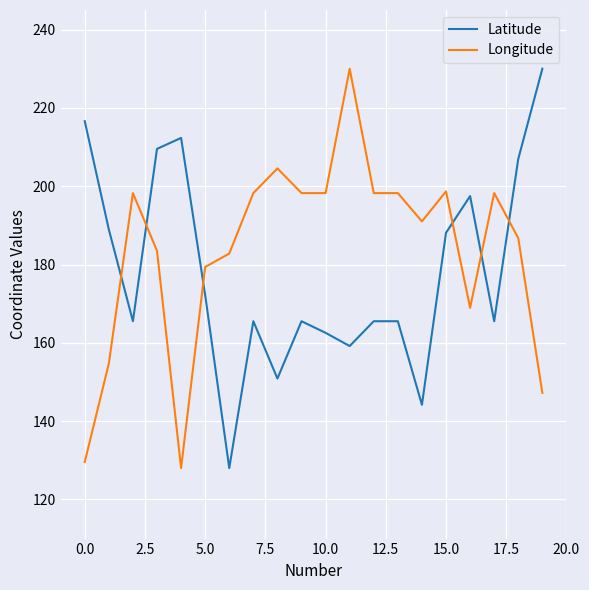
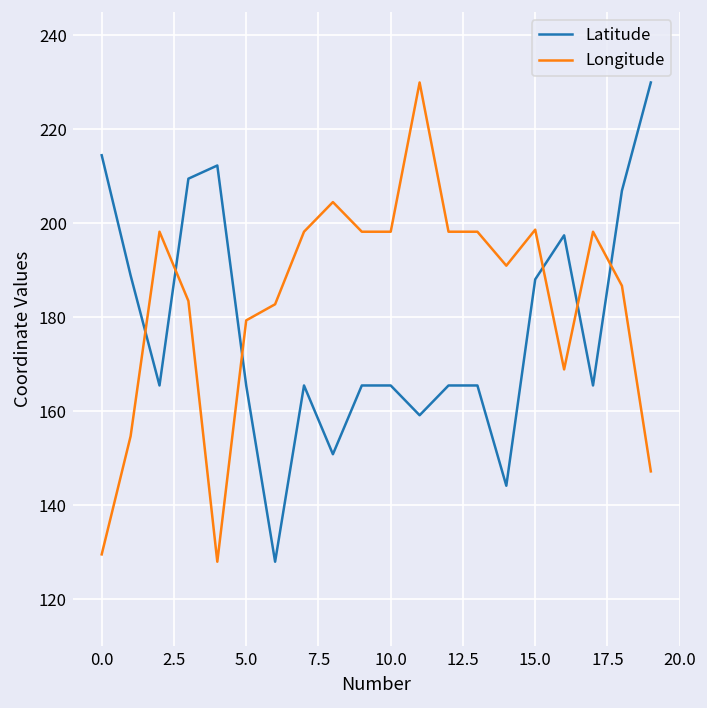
  {
    "Latitude": {
-     "0.0": 217,
-     "5.0": 172,
-     "10.0": 163,
+     "0.0": 215,
+     "5.0": 166,
+     "10.0": 166,
      "15.0": 188
    },
    "Longitude": {
      "0.0": 130,
      "5.0": 179,
      "10.0": 198,
      "15.0": 199
    }
  }
